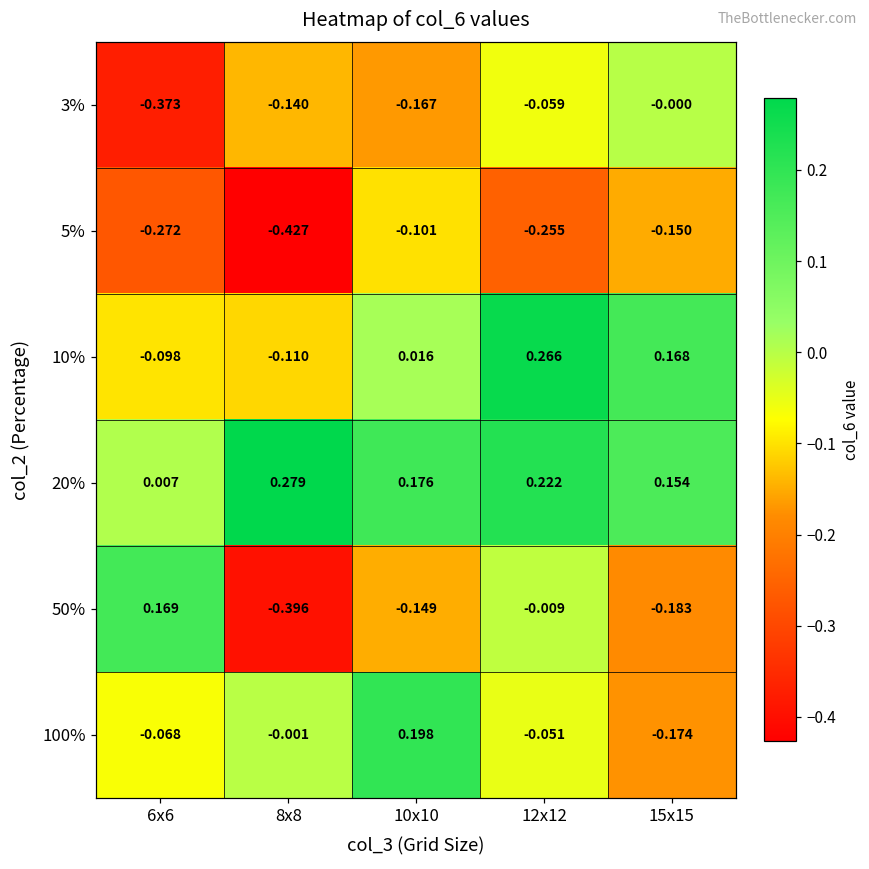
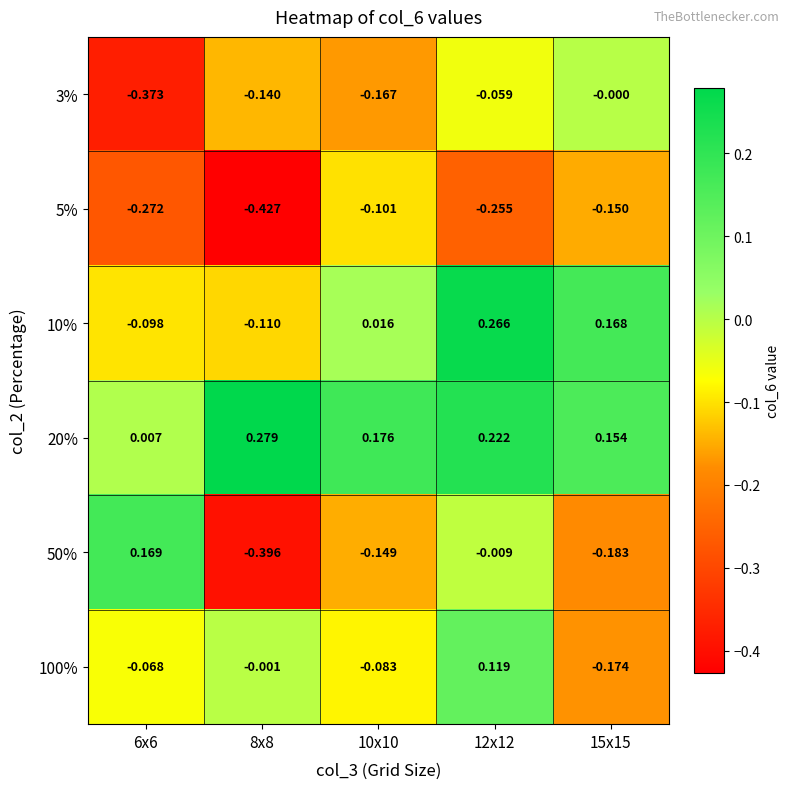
  {
    "3%": {
      "6x6": -0.373,
      "8x8": -0.140,
      "10x10": -0.167,
      "12x12": -0.059,
      "15x15": -0.000
    },
    "5%": {
      "6x6": -0.272,
      "8x8": -0.427,
      "10x10": -0.101,
      "12x12": -0.255,
      "15x15": -0.150
    },
    "10%": {
      "6x6": -0.098,
      "8x8": -0.110,
      "10x10": 0.016,
      "12x12": 0.266,
      "15x15": 0.168
    },
    "20%": {
      "6x6": 0.007,
      "8x8": 0.279,
      "10x10": 0.176,
      "12x12": 0.222,
      "15x15": 0.154
    },
    "50%": {
      "6x6": 0.169,
      "8x8": -0.396,
      "10x10": -0.149,
      "12x12": -0.009,
      "15x15": -0.183
    },
    "100%": {
      "6x6": -0.068,
      "8x8": -0.001,
-     "10x10": 0.198,
-     "12x12": -0.051,
+     "10x10": -0.083,
+     "12x12": 0.119,
      "15x15": -0.174
    }
  }
